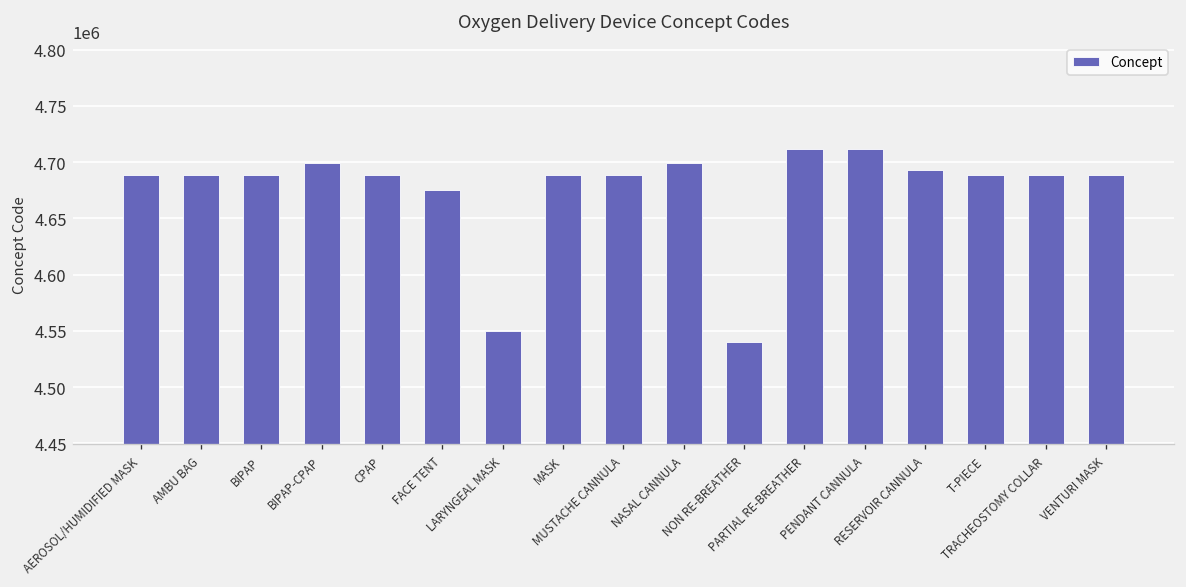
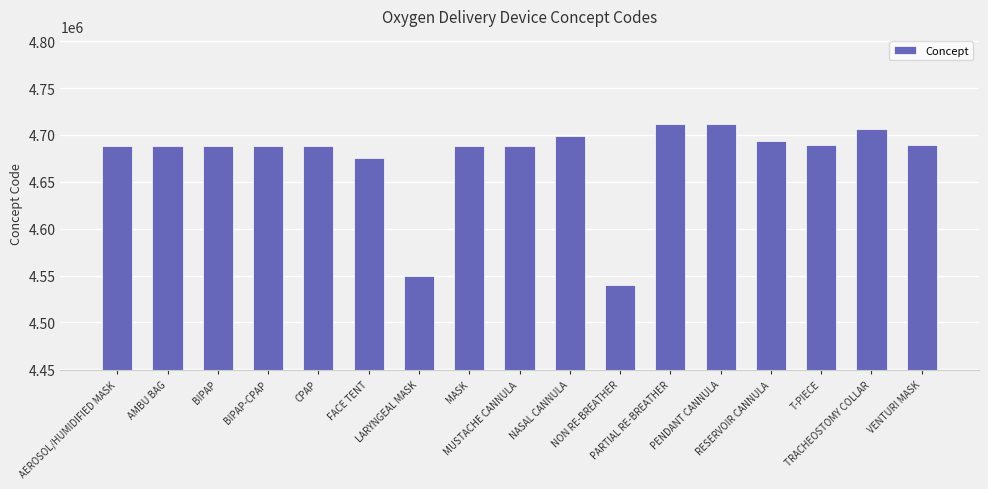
  {
    "AEROSOL/HUMIDIFIED MASK": 4690000,
    "AMBU BAG": 4690000,
    "BIPAP": 4690000,
-   "BIPAP-CPAP": 4700000,
+   "BIPAP-CPAP": 4690000,
    "CPAP": 4690000,
    "FACE TENT": 4670000,
    "LARYNGEAL MASK": 4550000,
    "MASK": 4690000,
    "MUSTACHE CANNULA": 4690000,
    "NASAL CANNULA": 4700000,
    "NON RE-BREATHER": 4540000,
    "PARTIAL RE-BREATHER": 4710000,
    "PENDANT CANNULA": 4710000,
    "RESERVOIR CANNULA": 4690000,
    "T-PIECE": 4690000,
-   "TRACHEOSTOMY COLLAR": 4690000,
+   "TRACHEOSTOMY COLLAR": 4710000,
    "VENTURI MASK": 4690000
  }
